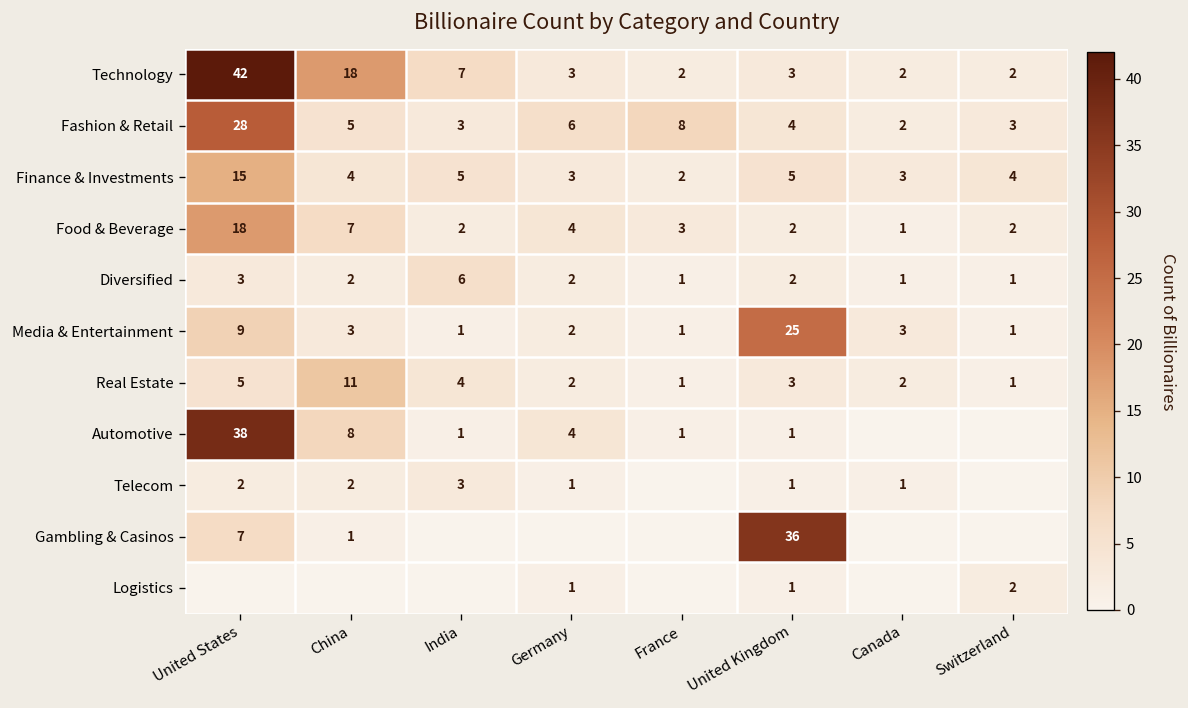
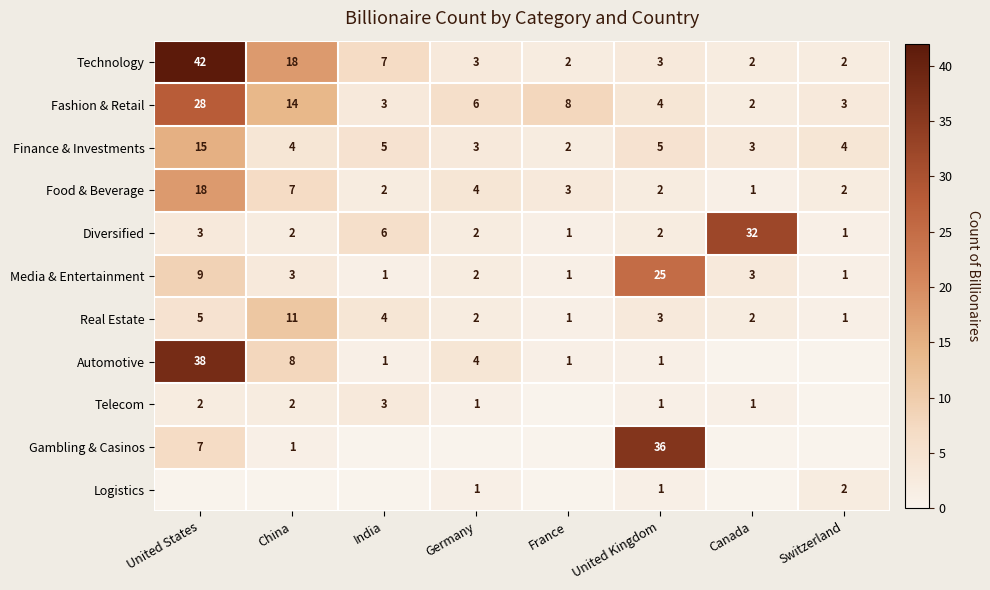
  {
    "Technology": {
      "United States": 42,
      "China": 18,
      "India": 7,
      "Germany": 3,
      "France": 2,
      "United Kingdom": 3,
      "Canada": 2,
      "Switzerland": 2
    },
    "Fashion & Retail": {
      "United States": 28,
-     "China": 5,
+     "China": 14,
      "India": 3,
      "Germany": 6,
      "France": 8,
      "United Kingdom": 4,
      "Canada": 2,
      "Switzerland": 3
    },
    "Finance & Investments": {
      "United States": 15,
      "China": 4,
      "India": 5,
      "Germany": 3,
      "France": 2,
      "United Kingdom": 5,
      "Canada": 3,
      "Switzerland": 4
    },
    "Food & Beverage": {
      "United States": 18,
      "China": 7,
      "India": 2,
      "Germany": 4,
      "France": 3,
      "United Kingdom": 2,
      "Canada": 1,
      "Switzerland": 2
    },
    "Diversified": {
      "United States": 3,
      "China": 2,
      "India": 6,
      "Germany": 2,
      "France": 1,
      "United Kingdom": 2,
-     "Canada": 1,
+     "Canada": 32,
      "Switzerland": 1
    },
    "Media & Entertainment": {
      "United States": 9,
      "China": 3,
      "India": 1,
      "Germany": 2,
      "France": 1,
      "United Kingdom": 25,
      "Canada": 3,
      "Switzerland": 1
    },
    "Real Estate": {
      "United States": 5,
      "China": 11,
      "India": 4,
      "Germany": 2,
      "France": 1,
      "United Kingdom": 3,
      "Canada": 2,
      "Switzerland": 1
    },
    "Automotive": {
      "United States": 38,
      "China": 8,
      "India": 1,
      "Germany": 4,
      "France": 1,
      "United Kingdom": 1
    },
    "Telecom": {
      "United States": 2,
      "China": 2,
      "India": 3,
      "Germany": 1,
      "United Kingdom": 1,
      "Canada": 1
    },
    "Gambling & Casinos": {
      "United States": 7,
      "China": 1,
      "United Kingdom": 36
    },
    "Logistics": {
      "Germany": 1,
      "United Kingdom": 1,
      "Switzerland": 2
    }
  }
